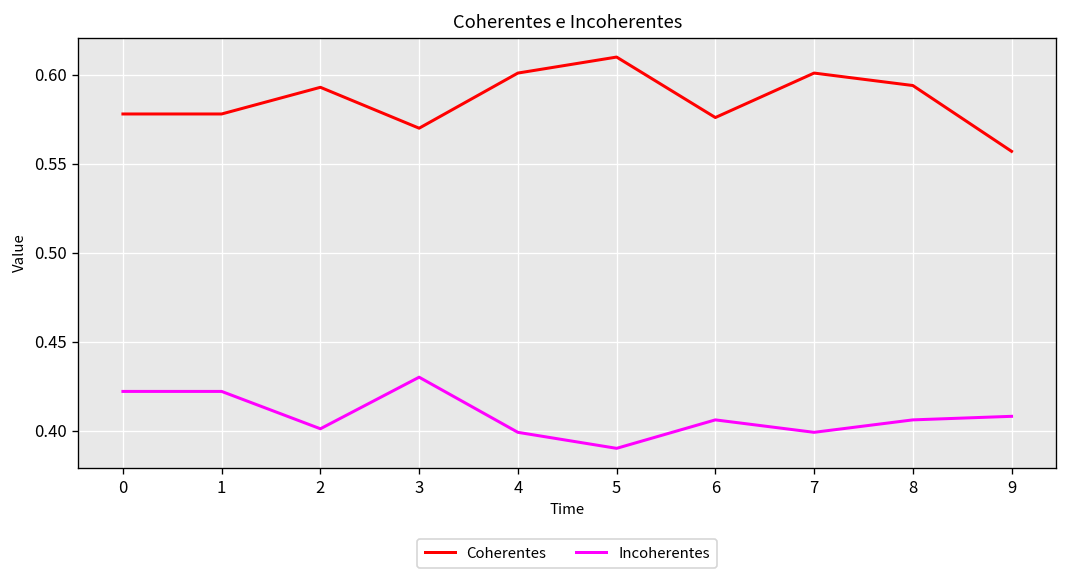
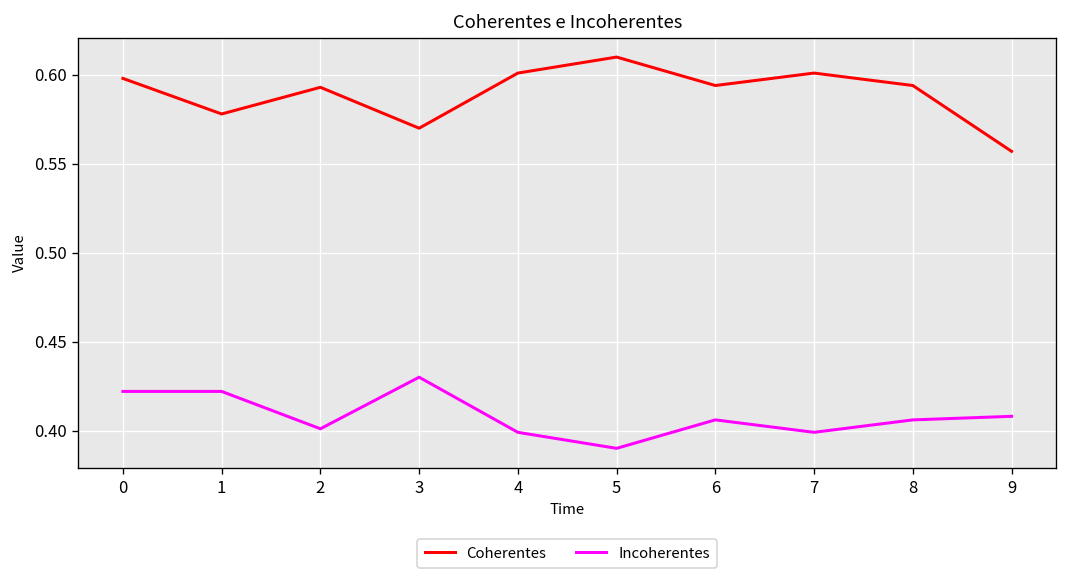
  {
    "Coherentes": {
-     "0": 0.578,
+     "0": 0.598,
      "1": 0.578,
      "2": 0.593,
      "3": 0.570,
      "4": 0.601,
      "5": 0.610,
-     "6": 0.576,
+     "6": 0.594,
      "7": 0.601,
      "8": 0.594,
      "9": 0.557
    },
    "Incoherentes": {
      "0": 0.422,
      "1": 0.422,
      "2": 0.401,
      "3": 0.430,
      "4": 0.399,
      "5": 0.390,
      "6": 0.406,
      "7": 0.399,
      "8": 0.406,
      "9": 0.408
    }
  }
